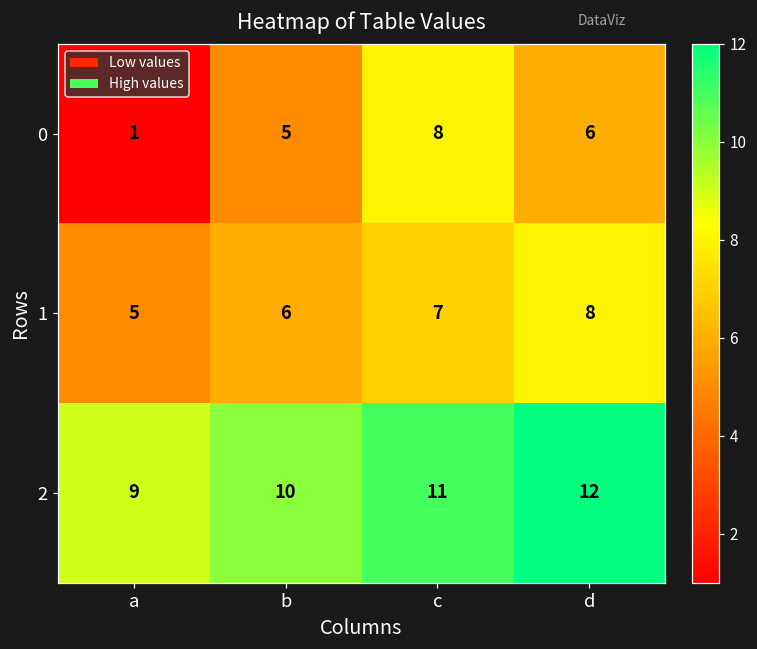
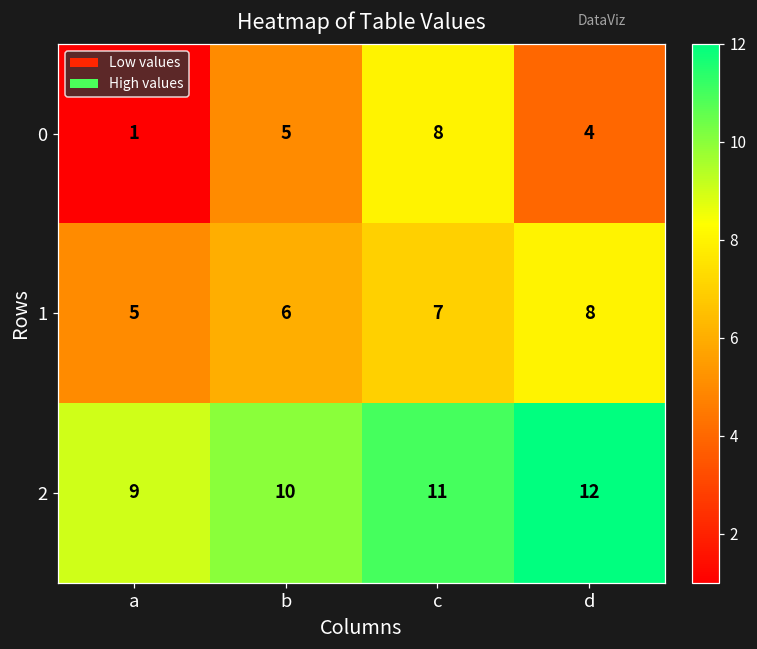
  {
    "0": {
      "a": 1,
      "b": 5,
      "c": 8,
-     "d": 6
+     "d": 4
    },
    "1": {
      "a": 5,
      "b": 6,
      "c": 7,
      "d": 8
    },
    "2": {
      "a": 9,
      "b": 10,
      "c": 11,
      "d": 12
    }
  }
